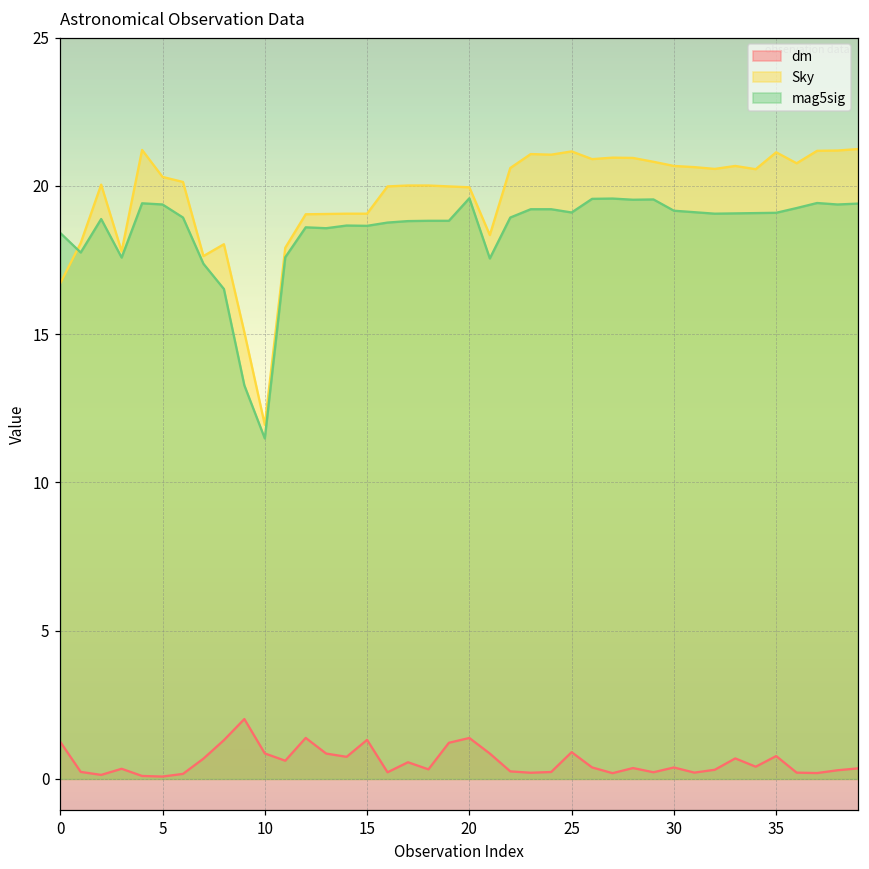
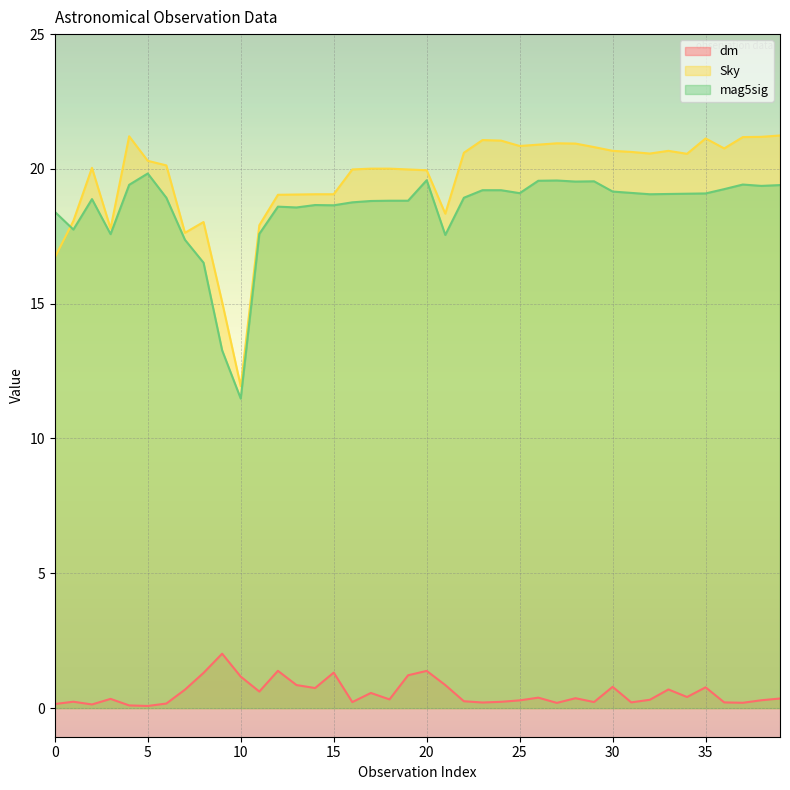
  {
    "dm": {
-     "0": 1.3,
+     "0": 0.2,
      "5": 0.1,
-     "10": 0.9,
+     "10": 1.2,
      "15": 1.3,
      "20": 1.4,
-     "25": 0.9,
-     "30": 0.4,
+     "25": 0.3,
+     "30": 0.8,
      "35": 0.8
    },
    "Sky": {
      "0": 16.7,
      "5": 20.3,
      "10": 11.9,
      "15": 19.1,
      "20": 20.0,
-     "25": 21.2,
+     "25": 20.9,
      "30": 20.7,
      "35": 21.1
    },
    "mag5sig": {
      "0": 18.4,
-     "5": 19.4,
+     "5": 19.8,
      "10": 11.5,
      "15": 18.7,
      "20": 19.6,
      "25": 19.1,
      "30": 19.2,
      "35": 19.1
    }
  }
